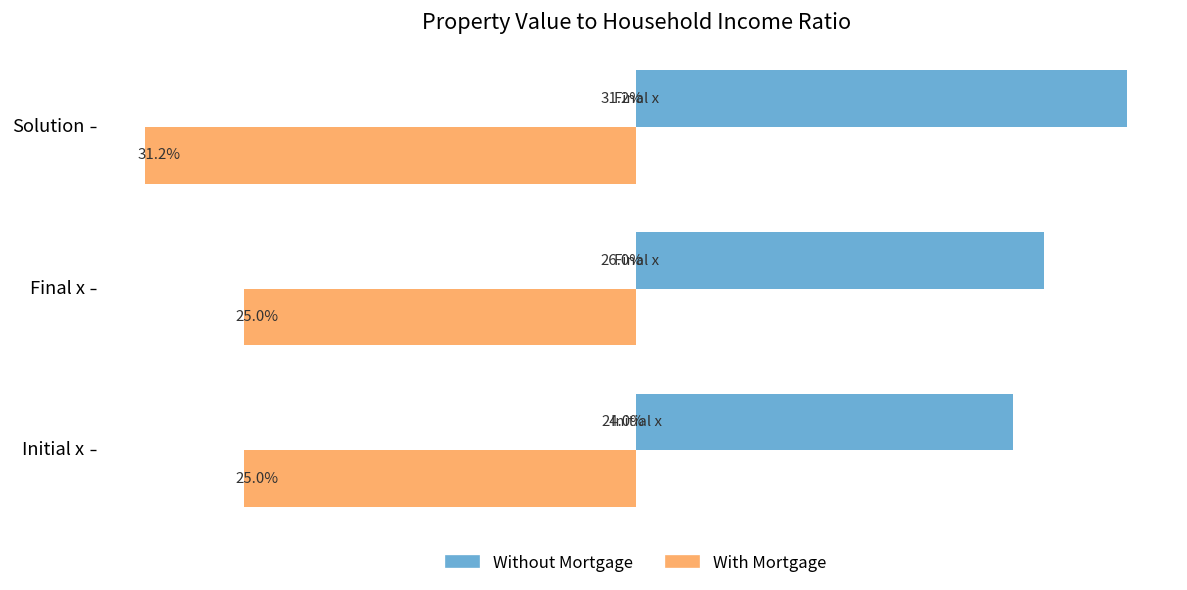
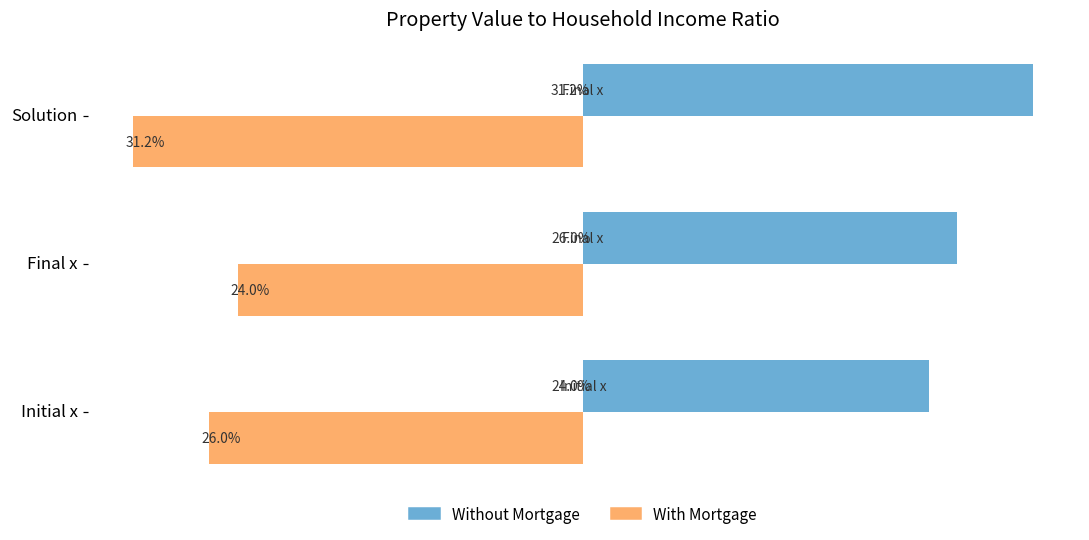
  {
    "With Mortgage": {
      "Solution": "31.2%",
-     "Final x": "25.0%",
-     "Initial x": "25.0%"
+     "Final x": "24.0%",
+     "Initial x": "26.0%"
    }
  }
